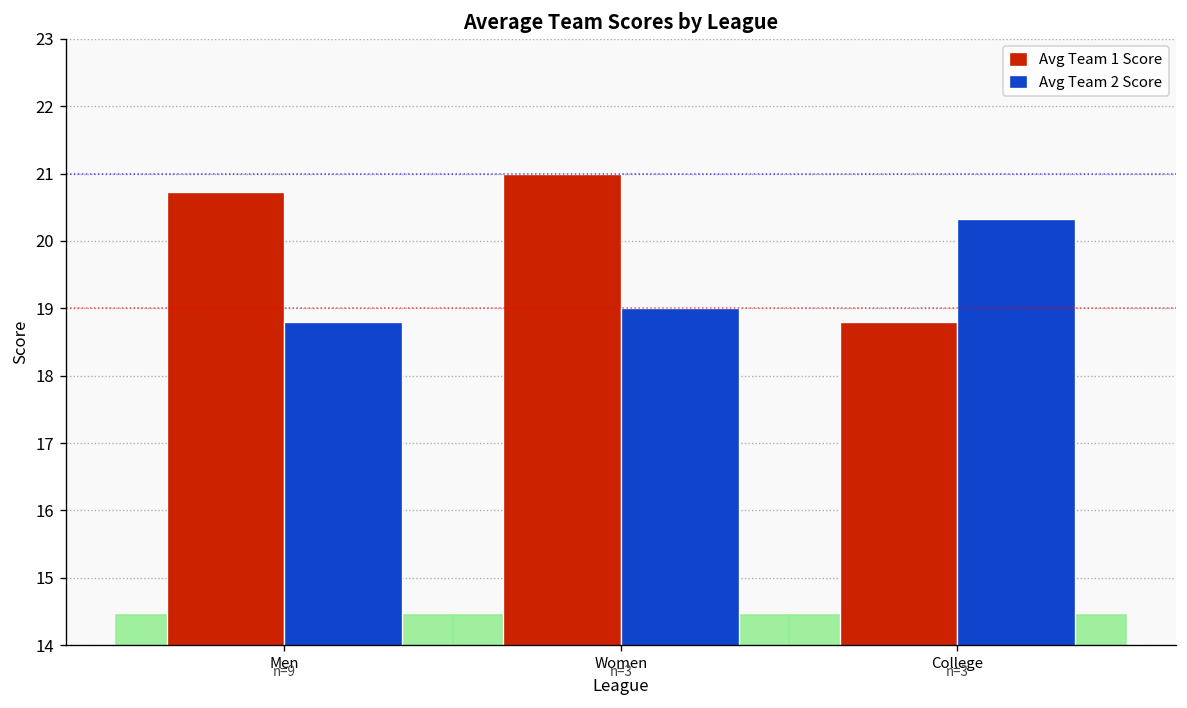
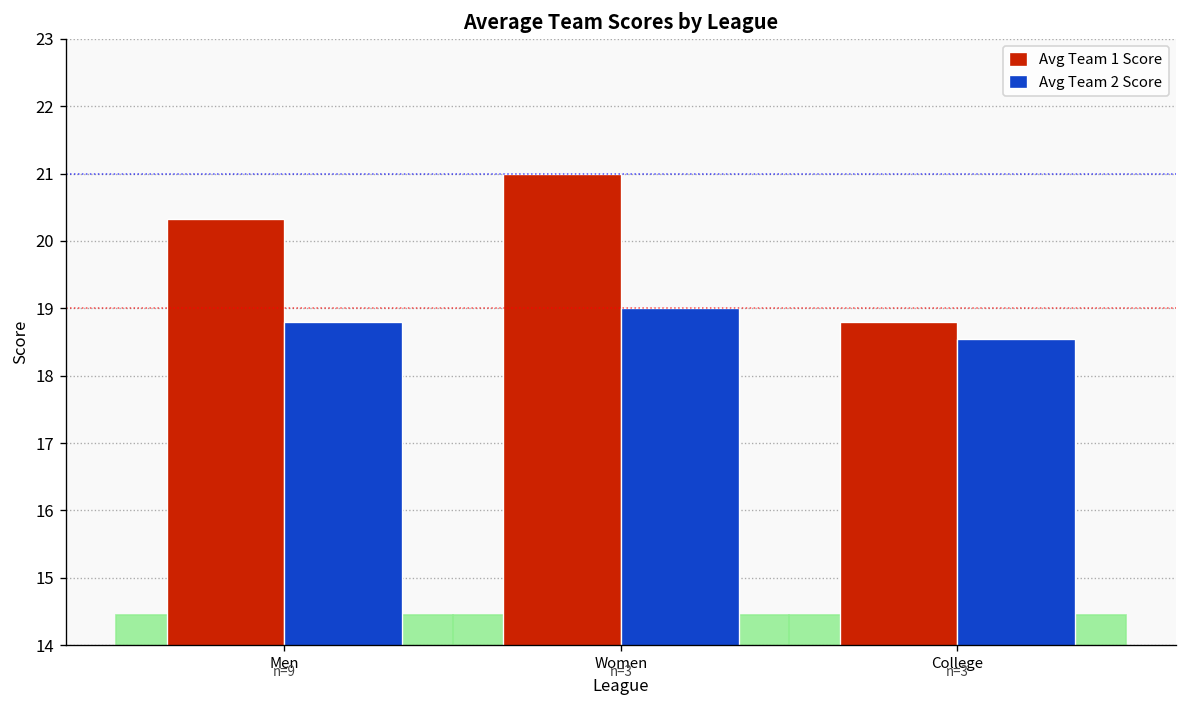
  {
    "Avg Team 1 Score": {
-     "Men": 20.7,
+     "Men": 20.3,
      "Women": 21.0,
      "College": 18.8
    },
    "Avg Team 2 Score": {
-     "College": 20.3
+     "College": 18.6
    }
  }
